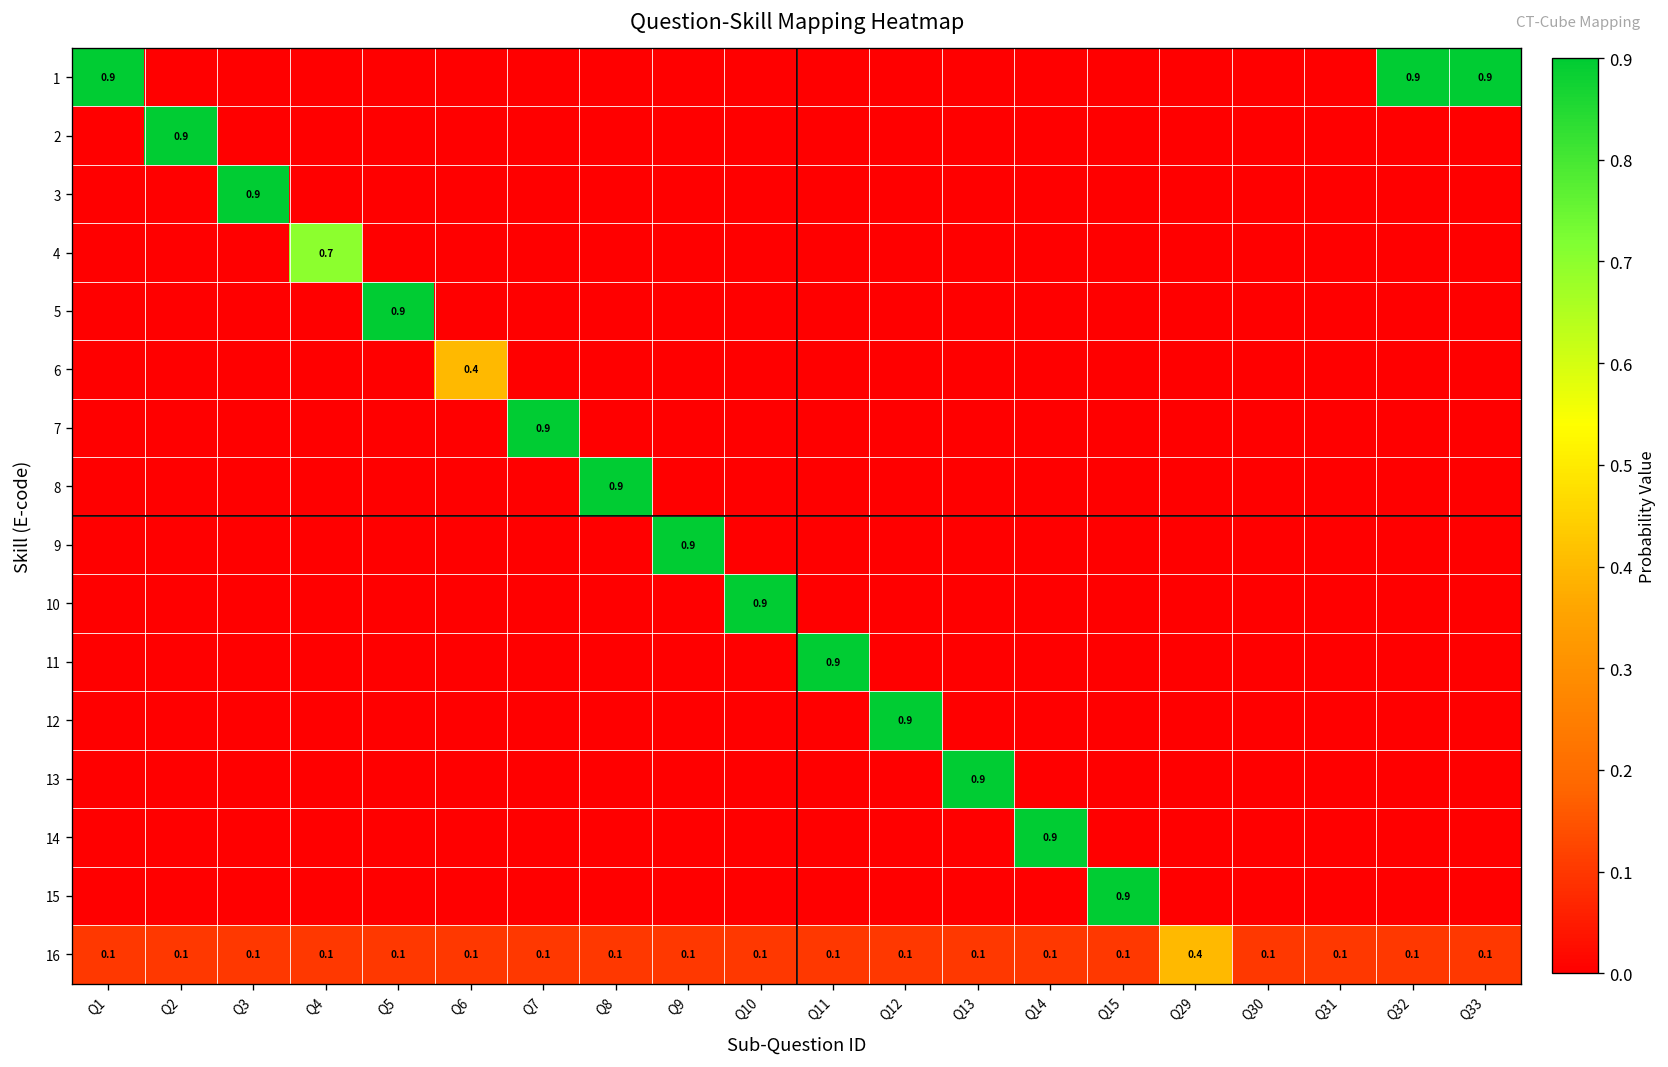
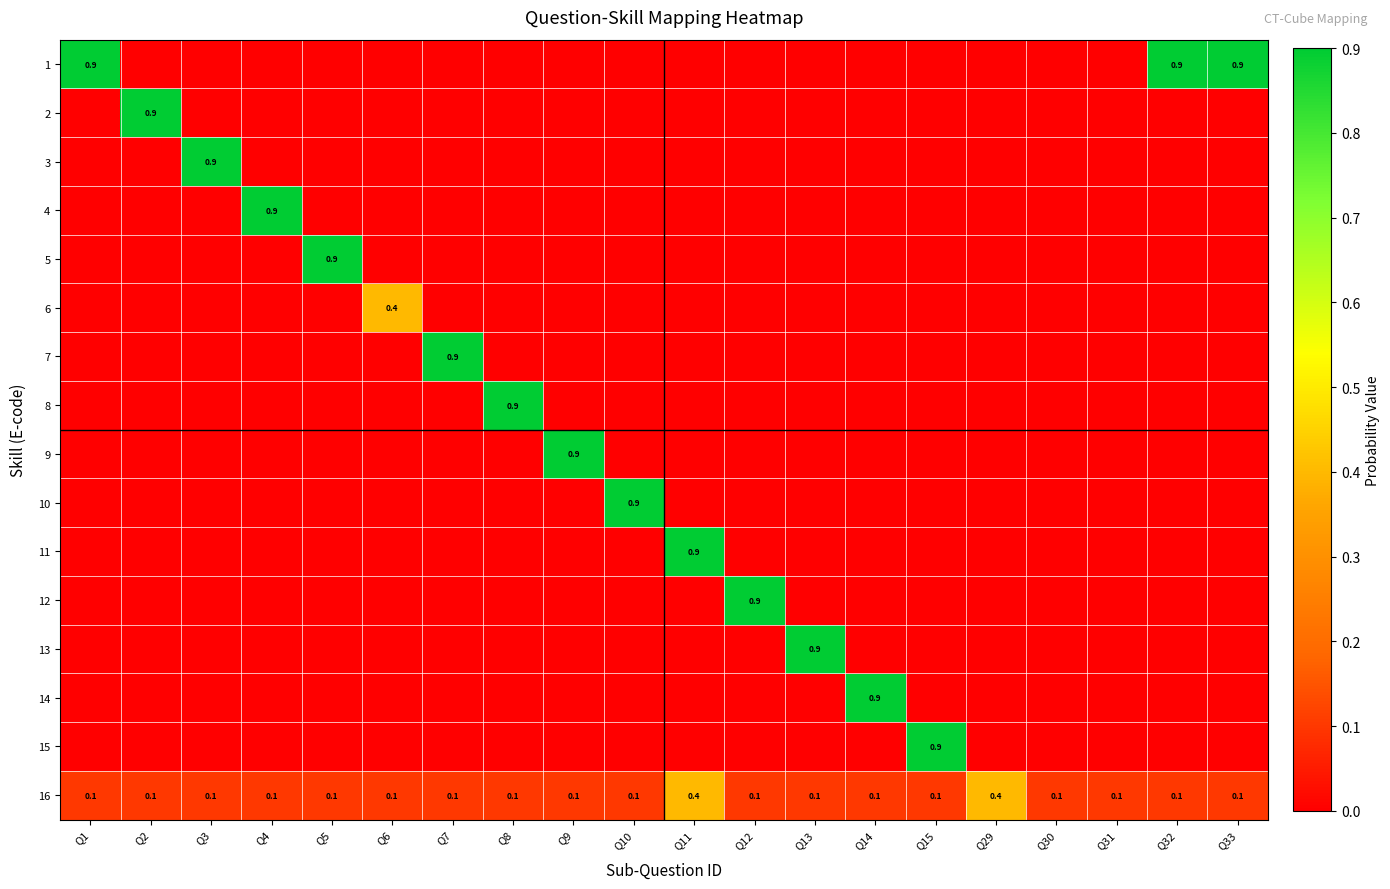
  {
    "1": {
      "Q1": 0.9,
      "Q32": 0.9,
      "Q33": 0.9
    },
    "2": {
      "Q2": 0.9
    },
    "3": {
      "Q3": 0.9
    },
    "4": {
-     "Q4": 0.7
+     "Q4": 0.9
    },
    "5": {
      "Q5": 0.9
    },
    "6": {
      "Q6": 0.4
    },
    "7": {
      "Q7": 0.9
    },
    "8": {
      "Q8": 0.9
    },
    "9": {
      "Q9": 0.9
    },
    "10": {
      "Q10": 0.9
    },
    "11": {
      "Q11": 0.9
    },
    "12": {
      "Q12": 0.9
    },
    "13": {
      "Q13": 0.9
    },
    "14": {
      "Q14": 0.9
    },
    "15": {
      "Q15": 0.9
    },
    "16": {
      "Q1": 0.1,
      "Q2": 0.1,
      "Q3": 0.1,
      "Q4": 0.1,
      "Q5": 0.1,
      "Q6": 0.1,
      "Q7": 0.1,
      "Q8": 0.1,
      "Q9": 0.1,
      "Q10": 0.1,
-     "Q11": 0.1,
+     "Q11": 0.4,
      "Q12": 0.1,
      "Q13": 0.1,
      "Q14": 0.1,
      "Q15": 0.1,
      "Q29": 0.4,
      "Q30": 0.1,
      "Q31": 0.1,
      "Q32": 0.1,
      "Q33": 0.1
    }
  }
